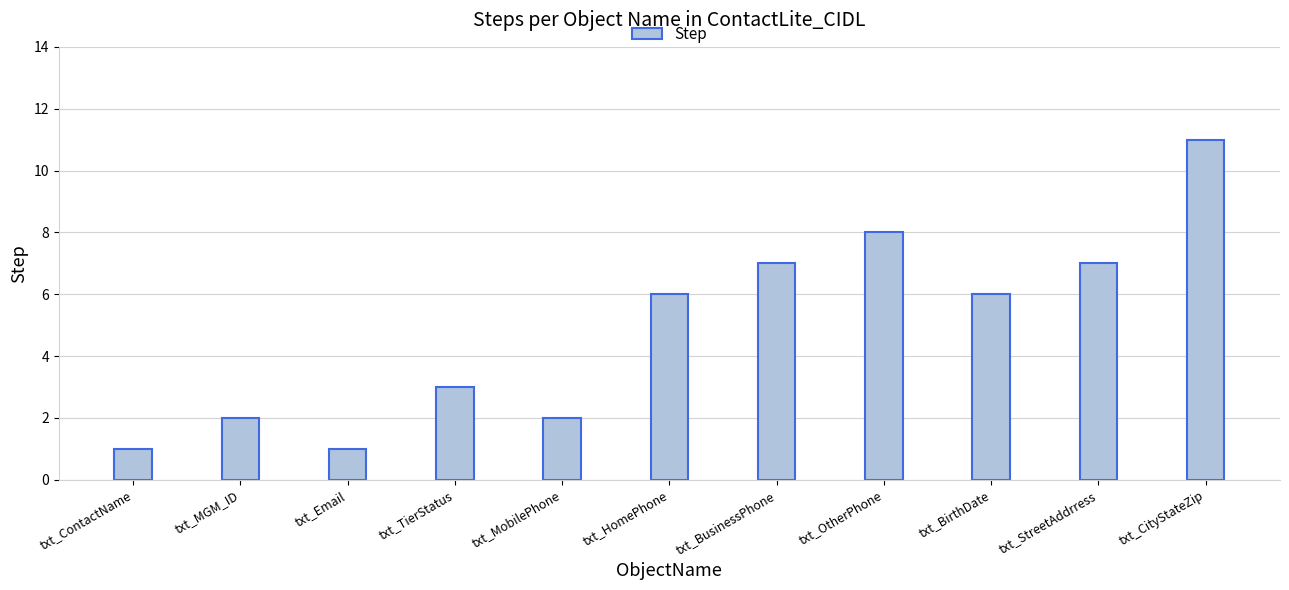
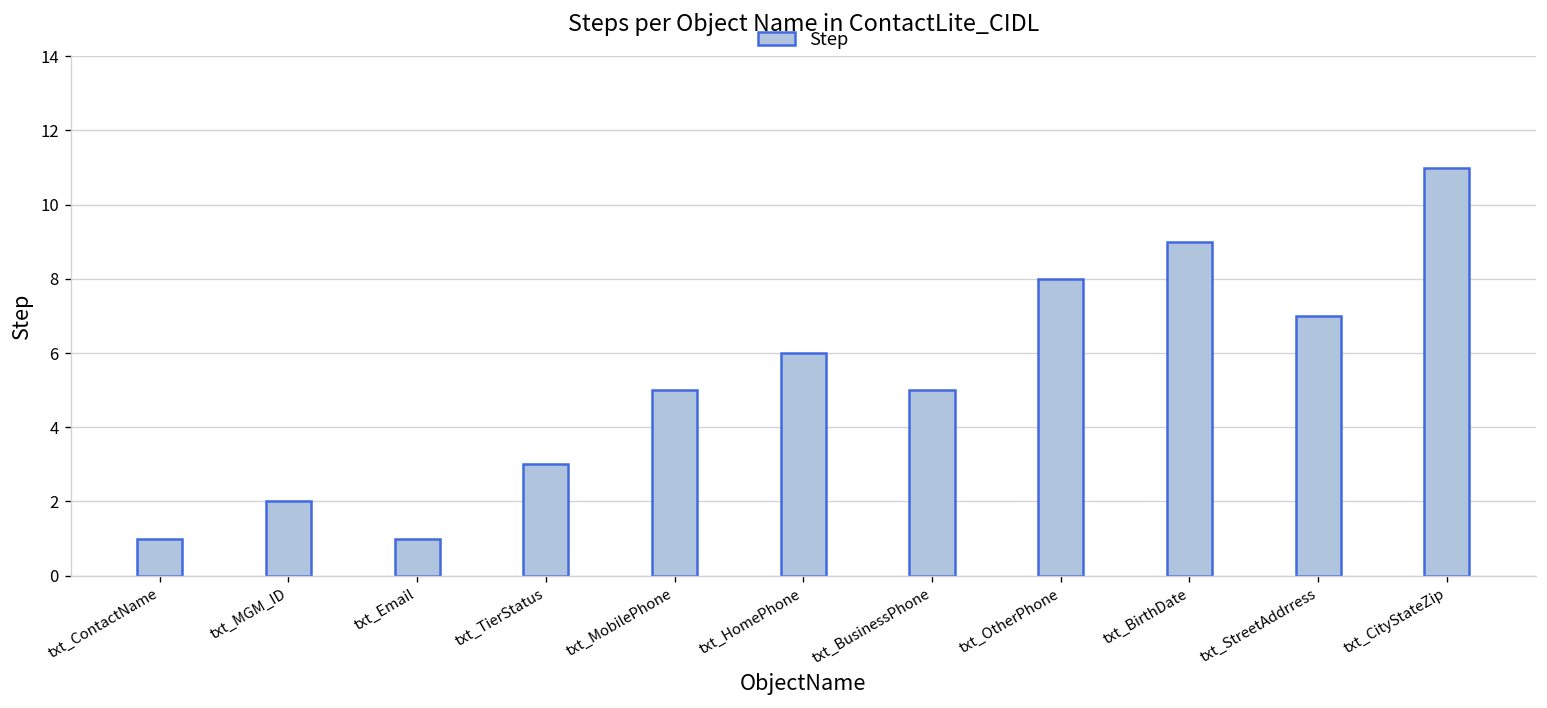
  {
    "txt_ContactName": 1,
    "txt_MGM_ID": 2,
    "txt_Email": 1,
    "txt_TierStatus": 3,
-   "txt_MobilePhone": 2,
+   "txt_MobilePhone": 5,
    "txt_HomePhone": 6,
-   "txt_BusinessPhone": 7,
+   "txt_BusinessPhone": 5,
    "txt_OtherPhone": 8,
-   "txt_BirthDate": 6,
+   "txt_BirthDate": 9,
    "txt_StreetAddrress": 7,
    "txt_CityStateZip": 11
  }
